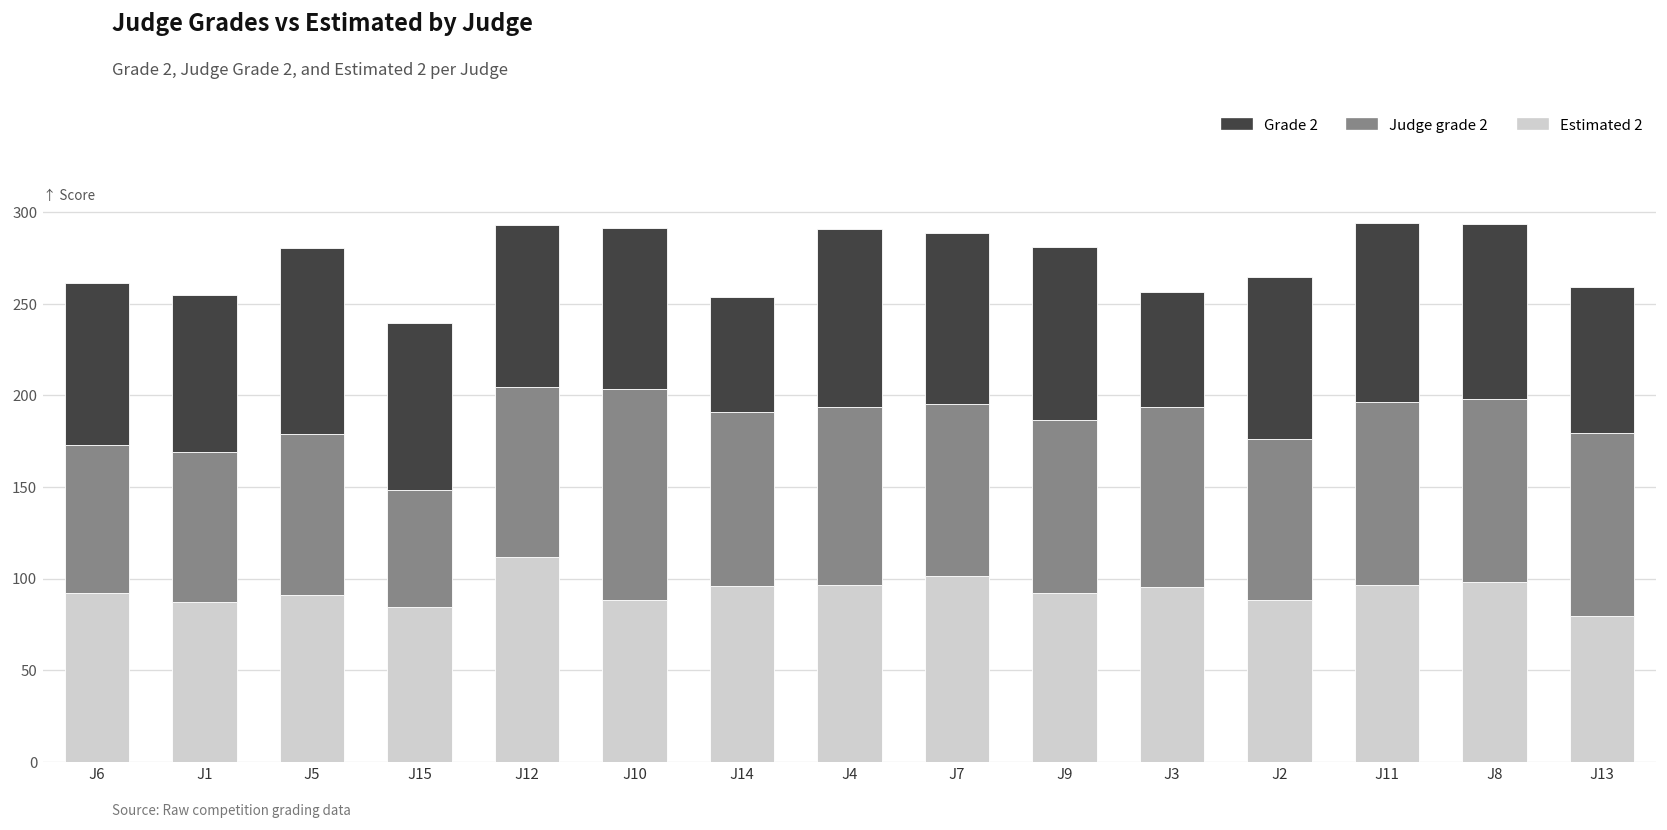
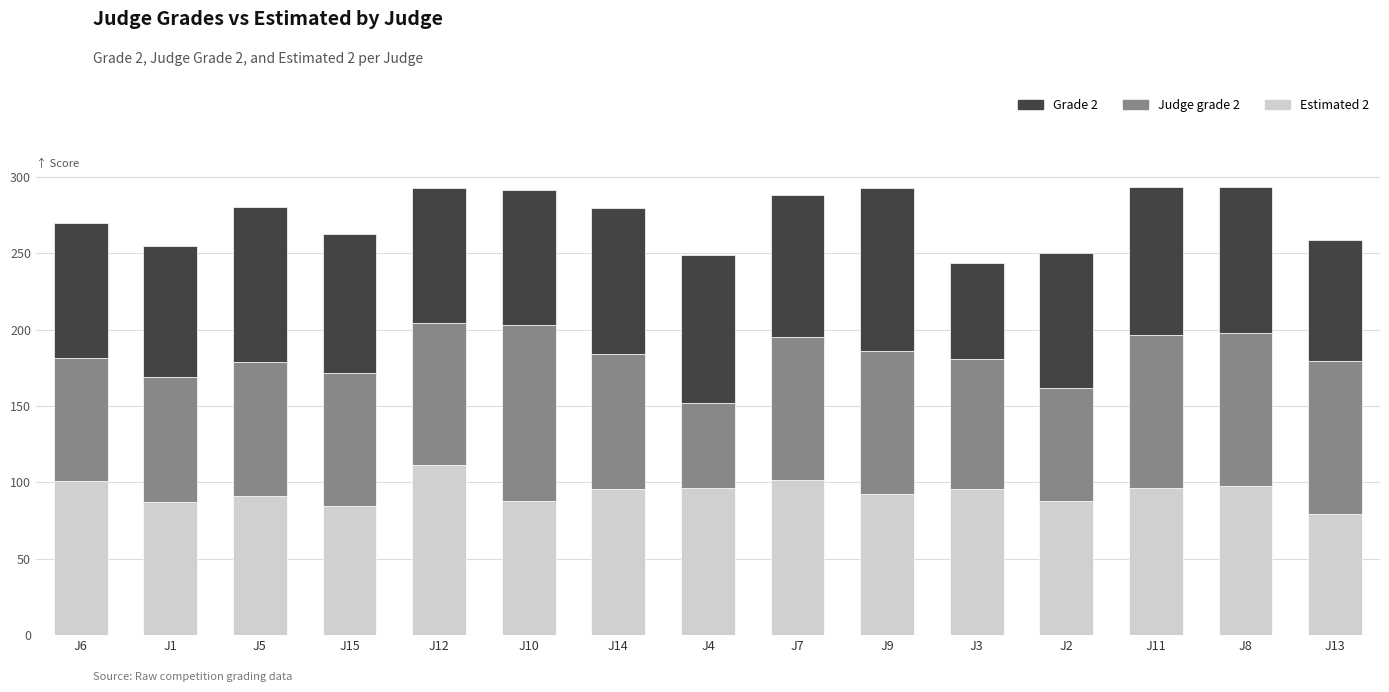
  {
    "Estimated 2": {
-     "J6": 92,
+     "J6": 101,
      "J1": 87,
      "J5": 91,
      "J15": 84,
      "J12": 112,
      "J10": 88,
      "J14": 96,
      "J4": 96,
      "J7": 101,
      "J9": 92,
      "J3": 95,
      "J2": 88,
      "J11": 96,
      "J8": 98,
      "J13": 79
    },
    "Judge grade 2": {
      "J6": 81,
      "J1": 82,
      "J5": 88,
-     "J15": 64,
+     "J15": 87,
      "J12": 93,
      "J10": 115,
-     "J14": 95,
-     "J4": 97,
+     "J14": 88,
+     "J4": 55,
      "J7": 94,
      "J9": 94,
-     "J3": 98,
-     "J2": 88,
+     "J3": 85,
+     "J2": 74,
      "J11": 100,
      "J8": 100,
      "J13": 100
    },
    "Grade 2": {
      "J6": 88,
      "J1": 86,
      "J5": 102,
      "J15": 91,
      "J12": 88,
      "J10": 88,
-     "J14": 63,
+     "J14": 96,
      "J4": 97,
      "J7": 93,
-     "J9": 95,
+     "J9": 106,
      "J3": 63,
      "J2": 88,
      "J11": 97,
      "J8": 96,
      "J13": 80
    }
  }
